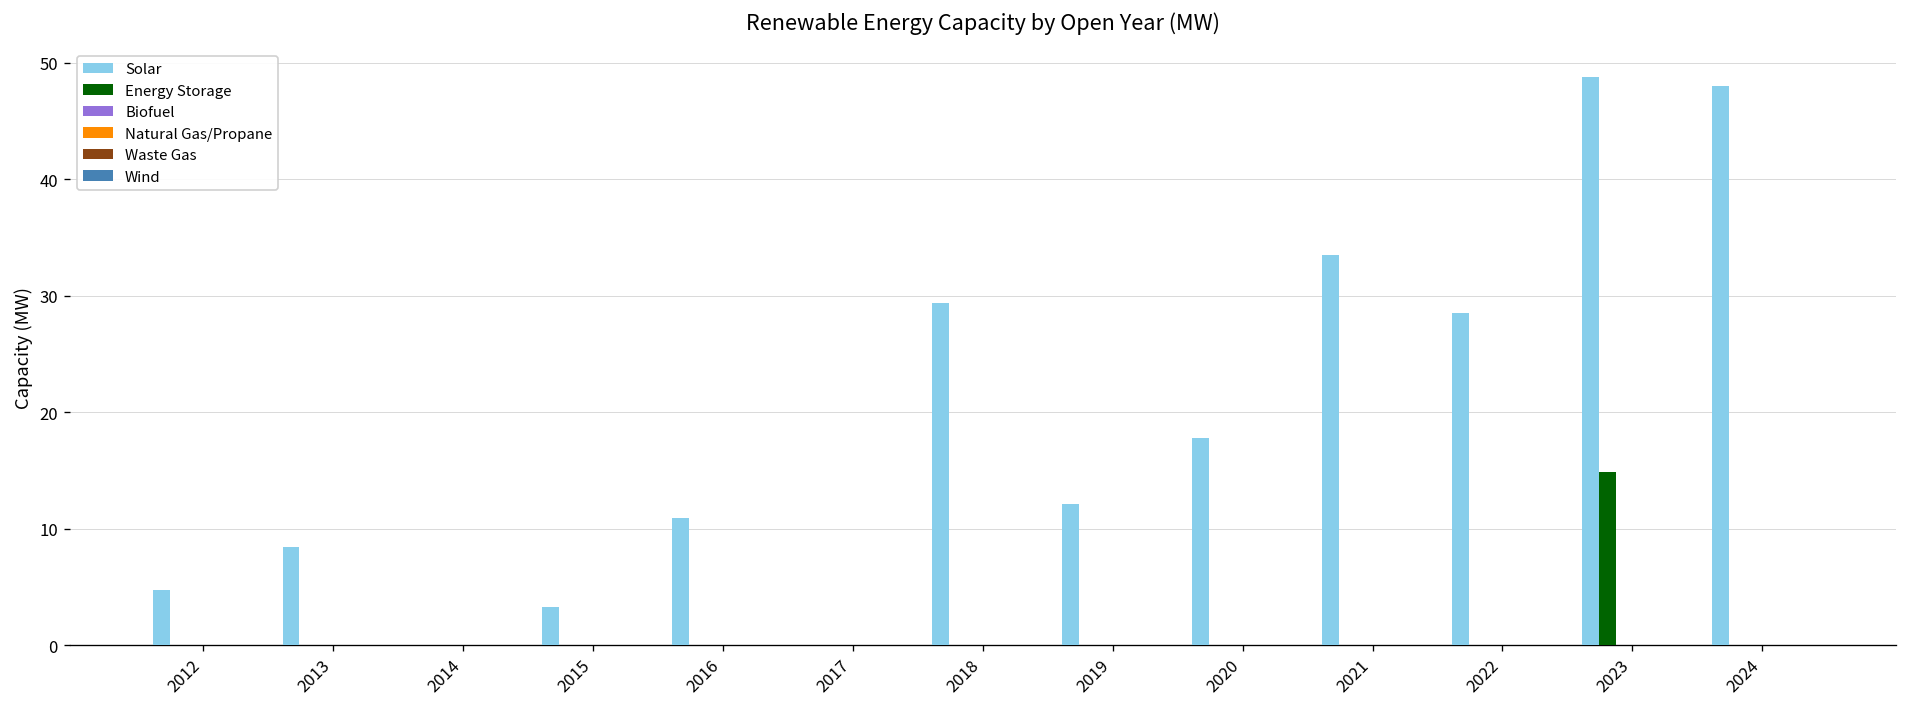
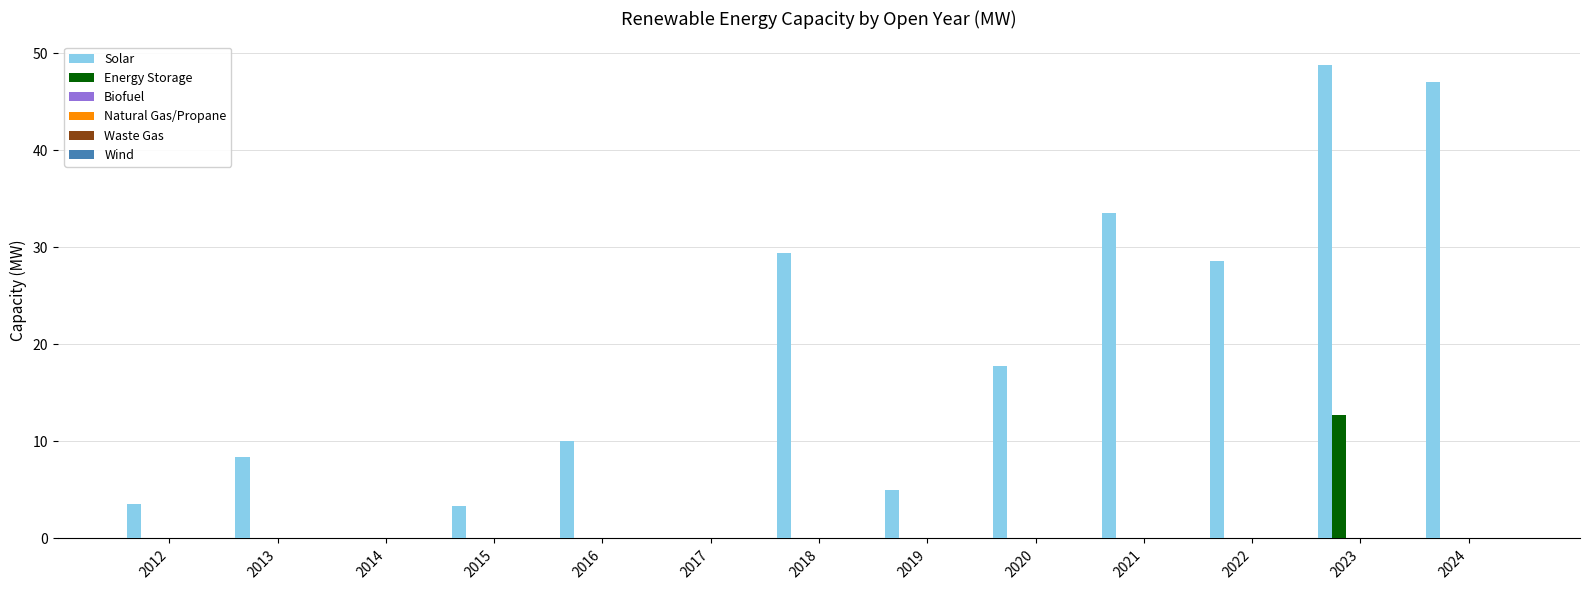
  {
    "Solar": {
-     "2012": 5,
+     "2012": 4,
      "2013": 8,
      "2014": 0,
      "2015": 3,
-     "2016": 11,
+     "2016": 10,
      "2017": 0,
      "2018": 29,
-     "2019": 12,
+     "2019": 5,
      "2020": 18,
      "2021": 33,
      "2022": 29,
      "2023": 49,
-     "2024": 48
+     "2024": 47
    },
    "Energy Storage": {
      "2012": 0,
      "2013": 0,
      "2014": 0,
      "2015": 0,
      "2016": 0,
      "2017": 0,
      "2018": 0,
      "2019": 0,
      "2020": 0,
      "2021": 0,
      "2022": 0,
-     "2023": 15,
+     "2023": 13,
      "2024": 0
    },
    "Biofuel": {
      "2012": 0,
      "2013": 0,
      "2014": 0,
      "2015": 0,
      "2016": 0,
      "2017": 0,
      "2018": 0,
      "2019": 0,
      "2020": 0,
      "2021": 0,
      "2022": 0,
      "2023": 0,
      "2024": 0
    },
    "Natural Gas/Propane": {
      "2012": 0,
      "2013": 0,
      "2014": 0,
      "2015": 0,
      "2016": 0,
      "2017": 0,
      "2018": 0,
      "2019": 0,
      "2020": 0,
      "2021": 0,
      "2022": 0,
      "2023": 0,
      "2024": 0
    },
    "Waste Gas": {
      "2012": 0,
      "2013": 0,
      "2014": 0,
      "2015": 0,
      "2016": 0,
      "2017": 0,
      "2018": 0,
      "2019": 0,
      "2020": 0,
      "2021": 0,
      "2022": 0,
      "2023": 0,
      "2024": 0
    },
    "Wind": {
      "2012": 0,
      "2013": 0,
      "2014": 0,
      "2015": 0,
      "2016": 0,
      "2017": 0,
      "2018": 0,
      "2019": 0,
      "2020": 0,
      "2021": 0,
      "2022": 0,
      "2023": 0,
      "2024": 0
    }
  }
